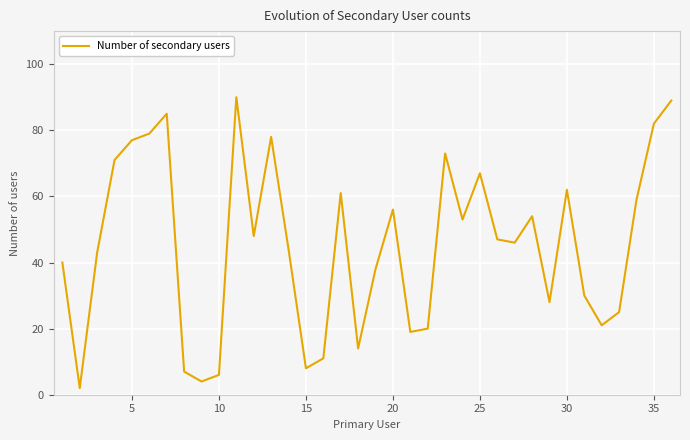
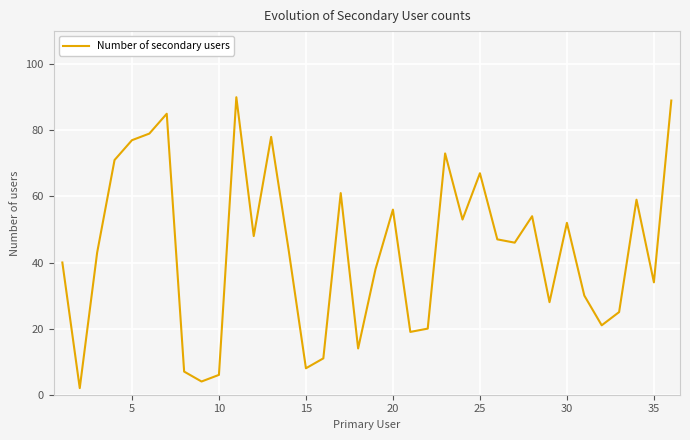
  {
    "5": 77,
    "10": 6,
    "15": 8,
    "20": 56,
    "25": 67,
-   "30": 62,
-   "35": 82
+   "30": 52,
+   "35": 34
  }
